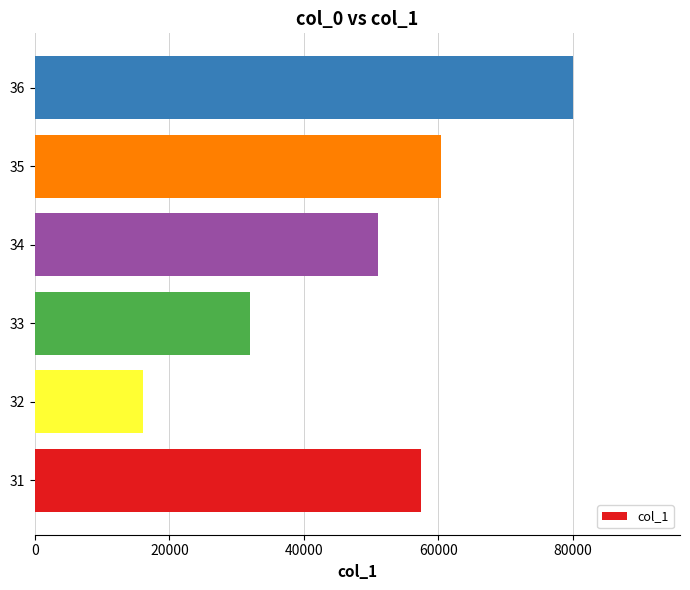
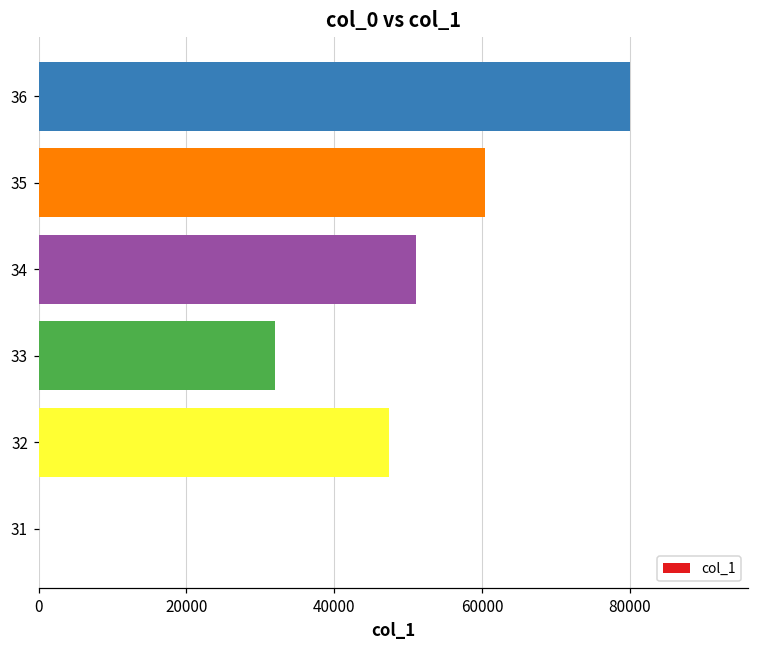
  {
    "36": 80000,
    "35": 60000,
    "34": 51000,
    "33": 32000,
-   "32": 16000,
-   "31": 57000
+   "32": 47000,
+   "31": 0
  }
